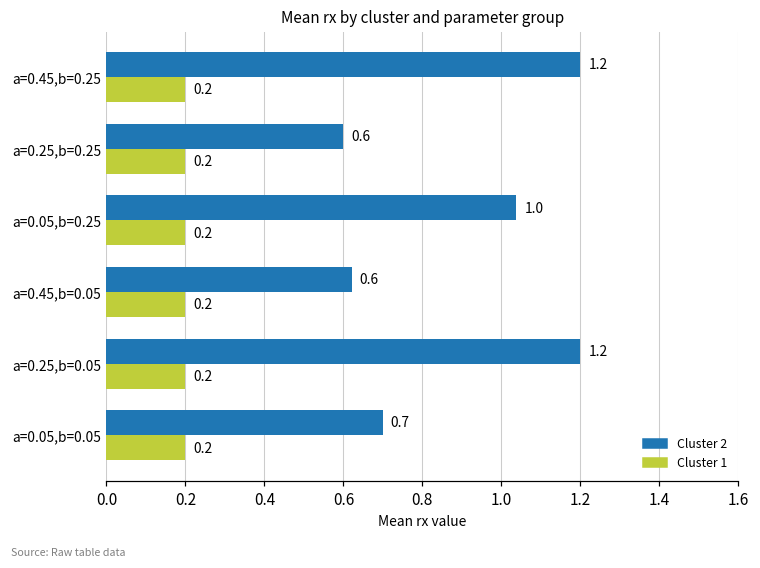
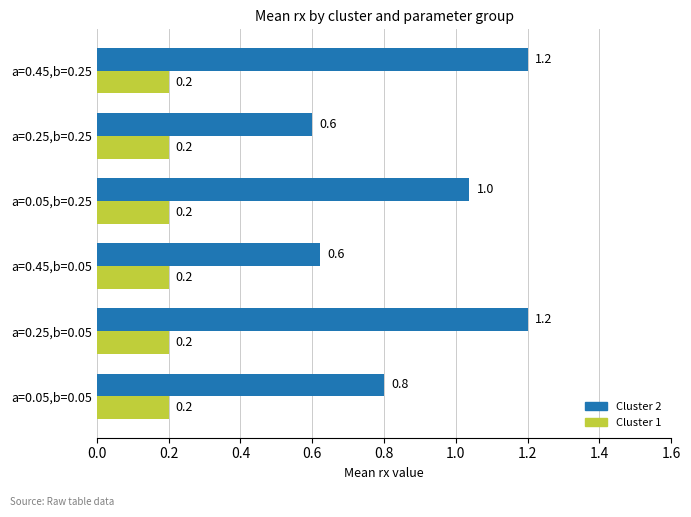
  {
    "Cluster 2": {
      "a=0.45,b=0.25": 1.2,
      "a=0.25,b=0.25": 0.6,
      "a=0.05,b=0.25": 1.0,
      "a=0.45,b=0.05": 0.6,
      "a=0.25,b=0.05": 1.2,
-     "a=0.05,b=0.05": 0.7
+     "a=0.05,b=0.05": 0.8
    },
    "Cluster 1": {
      "a=0.45,b=0.25": 0.2,
      "a=0.25,b=0.25": 0.2,
      "a=0.05,b=0.25": 0.2,
      "a=0.45,b=0.05": 0.2,
      "a=0.25,b=0.05": 0.2,
      "a=0.05,b=0.05": 0.2
    }
  }
